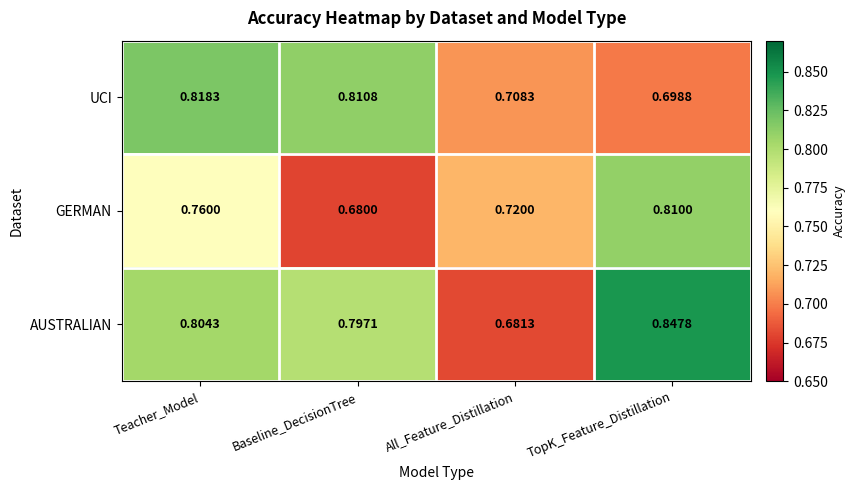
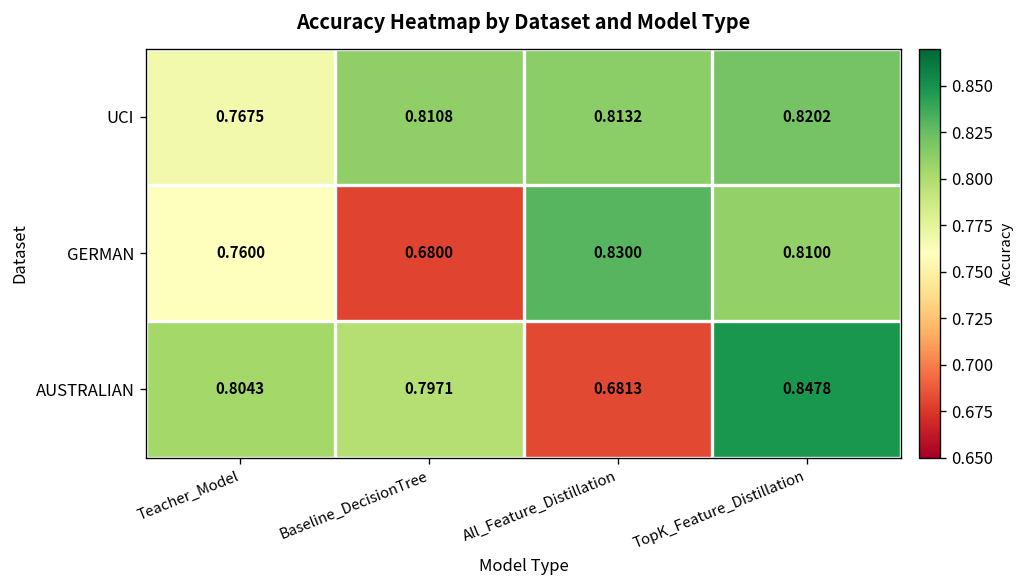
  {
    "UCI": {
-     "Teacher_Model": 0.8183,
+     "Teacher_Model": 0.7675,
      "Baseline_DecisionTree": 0.8108,
-     "All_Feature_Distillation": 0.7083,
-     "TopK_Feature_Distillation": 0.6988
+     "All_Feature_Distillation": 0.8132,
+     "TopK_Feature_Distillation": 0.8202
    },
    "GERMAN": {
      "Teacher_Model": 0.7600,
      "Baseline_DecisionTree": 0.6800,
-     "All_Feature_Distillation": 0.7200,
+     "All_Feature_Distillation": 0.8300,
      "TopK_Feature_Distillation": 0.8100
    },
    "AUSTRALIAN": {
      "Teacher_Model": 0.8043,
      "Baseline_DecisionTree": 0.7971,
      "All_Feature_Distillation": 0.6813,
      "TopK_Feature_Distillation": 0.8478
    }
  }
